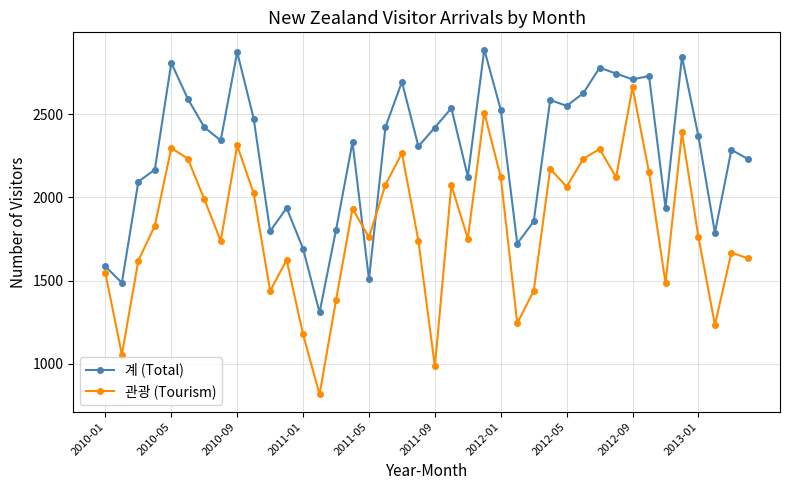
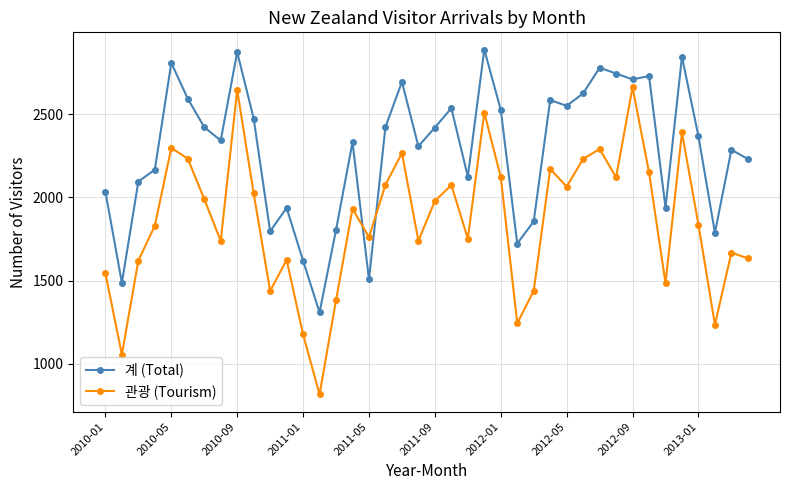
  {
    "계 (Total)": {
-     "2010-01": 1590,
+     "2010-01": 2040,
      "2010-05": 2810,
      "2010-09": 2870,
-     "2011-01": 1690,
+     "2011-01": 1620,
      "2011-05": 1510,
      "2011-09": 2420,
      "2012-01": 2530,
      "2012-05": 2550,
      "2012-09": 2710,
      "2013-01": 2370
    },
    "관광 (Tourism)": {
      "2010-01": 1550,
      "2010-05": 2300,
-     "2010-09": 2310,
+     "2010-09": 2650,
      "2011-01": 1180,
      "2011-05": 1760,
-     "2011-09": 990,
+     "2011-09": 1980,
      "2012-01": 2120,
      "2012-05": 2070,
      "2012-09": 2660,
-     "2013-01": 1760
+     "2013-01": 1840
    }
  }
